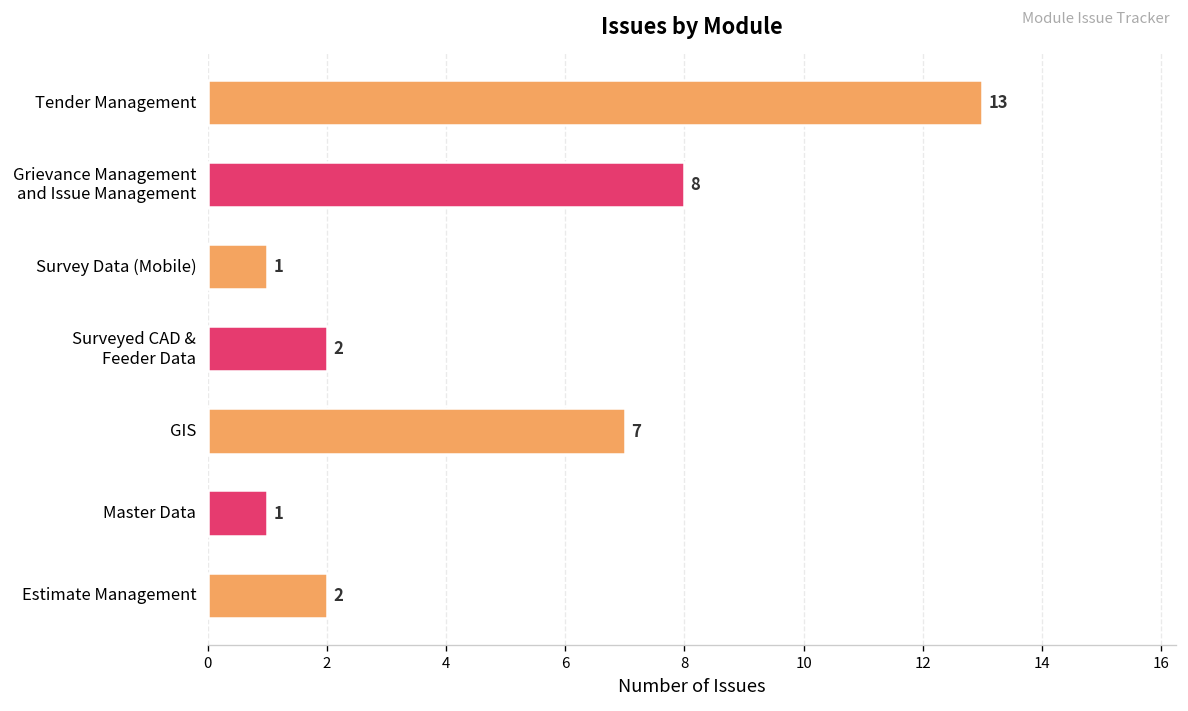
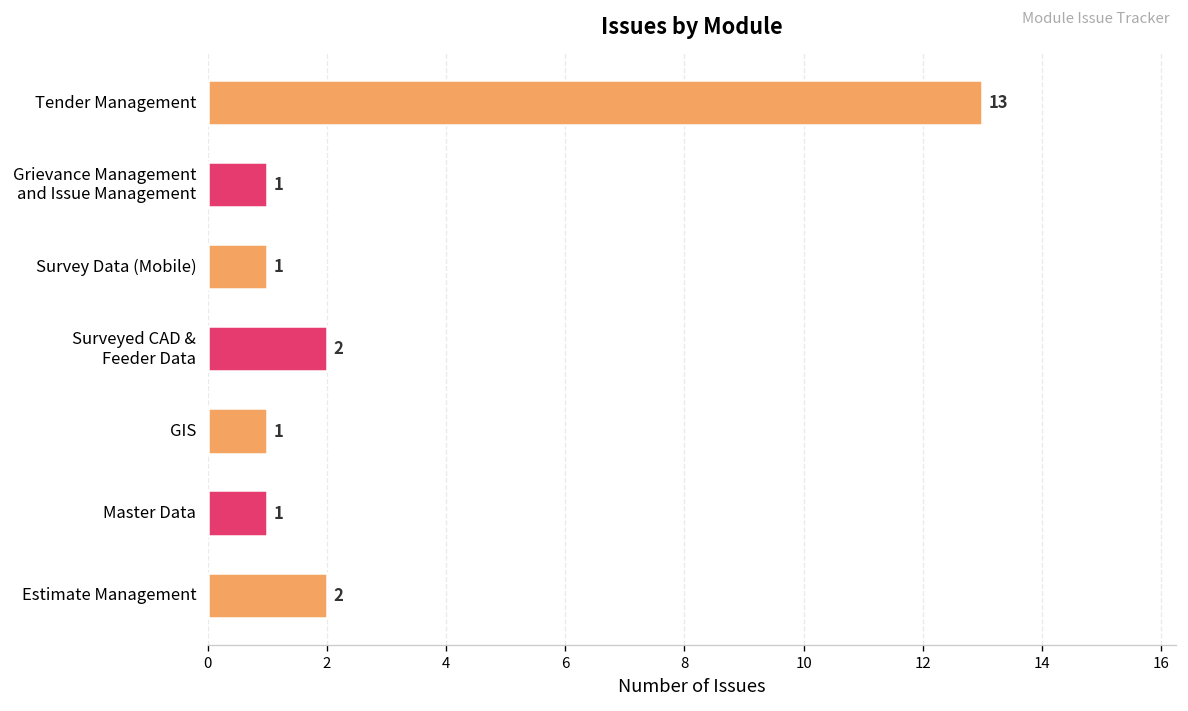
  {
    "Tender Management": 13,
-   "Grievance Management and Issue Management": 8,
+   "Grievance Management and Issue Management": 1,
    "Survey Data (Mobile)": 1,
    "Surveyed CAD & Feeder Data": 2,
-   "GIS": 7,
+   "GIS": 1,
    "Master Data": 1,
    "Estimate Management": 2
  }
